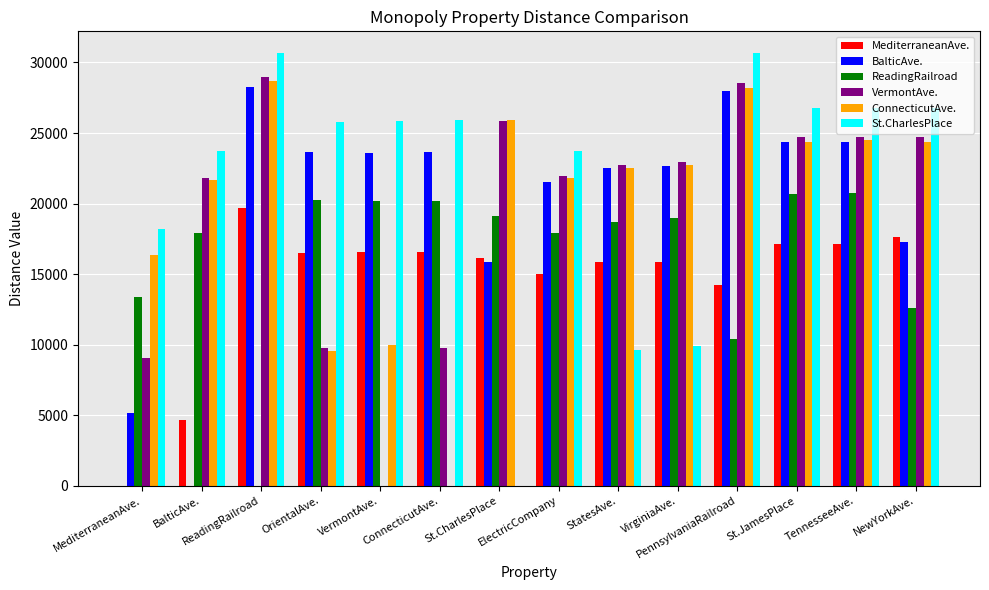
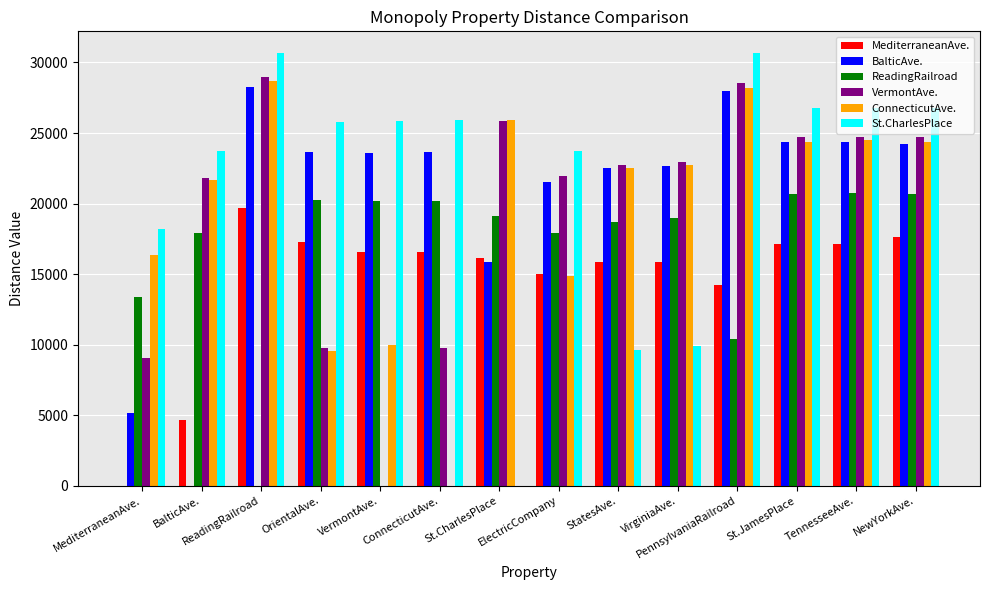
  {
    "MediterraneanAve.": {
      "MediterraneanAve.": 0,
      "BalticAve.": 4600,
      "ReadingRailroad": 19700,
-     "OrientalAve.": 16500,
+     "OrientalAve.": 17300,
      "VermontAve.": 16500,
      "ConnecticutAve.": 16600,
      "St.CharlesPlace": 16200,
      "ElectricCompany": 15000,
      "StatesAve.": 15800,
      "VirginiaAve.": 15900,
      "PennsylvaniaRailroad": 14200,
      "St.JamesPlace": 17100,
      "TennesseeAve.": 17100,
      "NewYorkAve.": 17600
    },
    "BalticAve.": {
      "MediterraneanAve.": 5200,
      "BalticAve.": 0,
      "ReadingRailroad": 28300,
      "OrientalAve.": 23600,
      "VermontAve.": 23600,
      "ConnecticutAve.": 23700,
      "St.CharlesPlace": 15800,
      "ElectricCompany": 21500,
      "StatesAve.": 22500,
      "VirginiaAve.": 22700,
      "PennsylvaniaRailroad": 28000,
      "St.JamesPlace": 24400,
      "TennesseeAve.": 24400,
-     "NewYorkAve.": 17300
+     "NewYorkAve.": 24200
    },
    "ReadingRailroad": {
      "MediterraneanAve.": 13300,
      "BalticAve.": 17900,
      "ReadingRailroad": 0,
      "OrientalAve.": 20200,
      "VermontAve.": 20200,
      "ConnecticutAve.": 20200,
      "St.CharlesPlace": 19100,
      "ElectricCompany": 17900,
      "StatesAve.": 18700,
      "VirginiaAve.": 19000,
      "PennsylvaniaRailroad": 10400,
      "St.JamesPlace": 20700,
      "TennesseeAve.": 20700,
-     "NewYorkAve.": 12600
+     "NewYorkAve.": 20600
    },
    "VermontAve.": {
      "MediterraneanAve.": 9100,
      "BalticAve.": 21800,
      "ReadingRailroad": 29000,
      "OrientalAve.": 9700,
      "VermontAve.": 0,
      "ConnecticutAve.": 9700,
      "St.CharlesPlace": 25800,
      "ElectricCompany": 21900,
      "StatesAve.": 22700,
      "VirginiaAve.": 23000,
      "PennsylvaniaRailroad": 28500,
      "St.JamesPlace": 24700,
      "TennesseeAve.": 24700,
      "NewYorkAve.": 24700
    },
    "ConnecticutAve.": {
      "MediterraneanAve.": 16400,
      "BalticAve.": 21700,
      "ReadingRailroad": 28700,
      "OrientalAve.": 9600,
      "VermontAve.": 10000,
      "ConnecticutAve.": 0,
      "St.CharlesPlace": 25900,
-     "ElectricCompany": 21800,
+     "ElectricCompany": 14900,
      "StatesAve.": 22500,
      "VirginiaAve.": 22700,
      "PennsylvaniaRailroad": 28200,
      "St.JamesPlace": 24400,
      "TennesseeAve.": 24500,
      "NewYorkAve.": 24400
    },
    "St.CharlesPlace": {
      "MediterraneanAve.": 18200,
      "BalticAve.": 23700,
      "ReadingRailroad": 30700,
      "OrientalAve.": 25800,
      "VermontAve.": 25800,
      "ConnecticutAve.": 25900,
      "St.CharlesPlace": 0,
      "ElectricCompany": 23800,
      "StatesAve.": 9600,
      "VirginiaAve.": 9900,
      "PennsylvaniaRailroad": 30700,
      "St.JamesPlace": 26800
    }
  }
